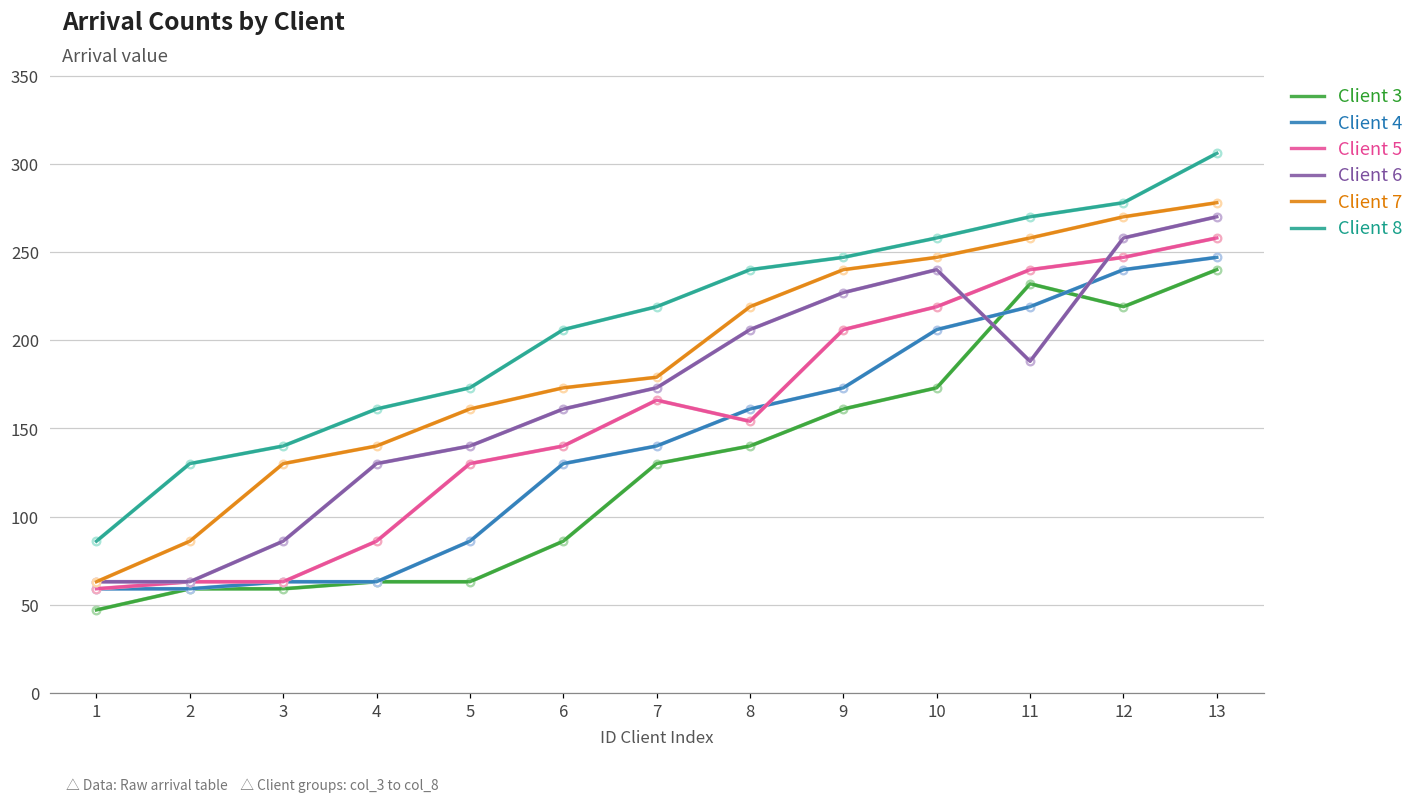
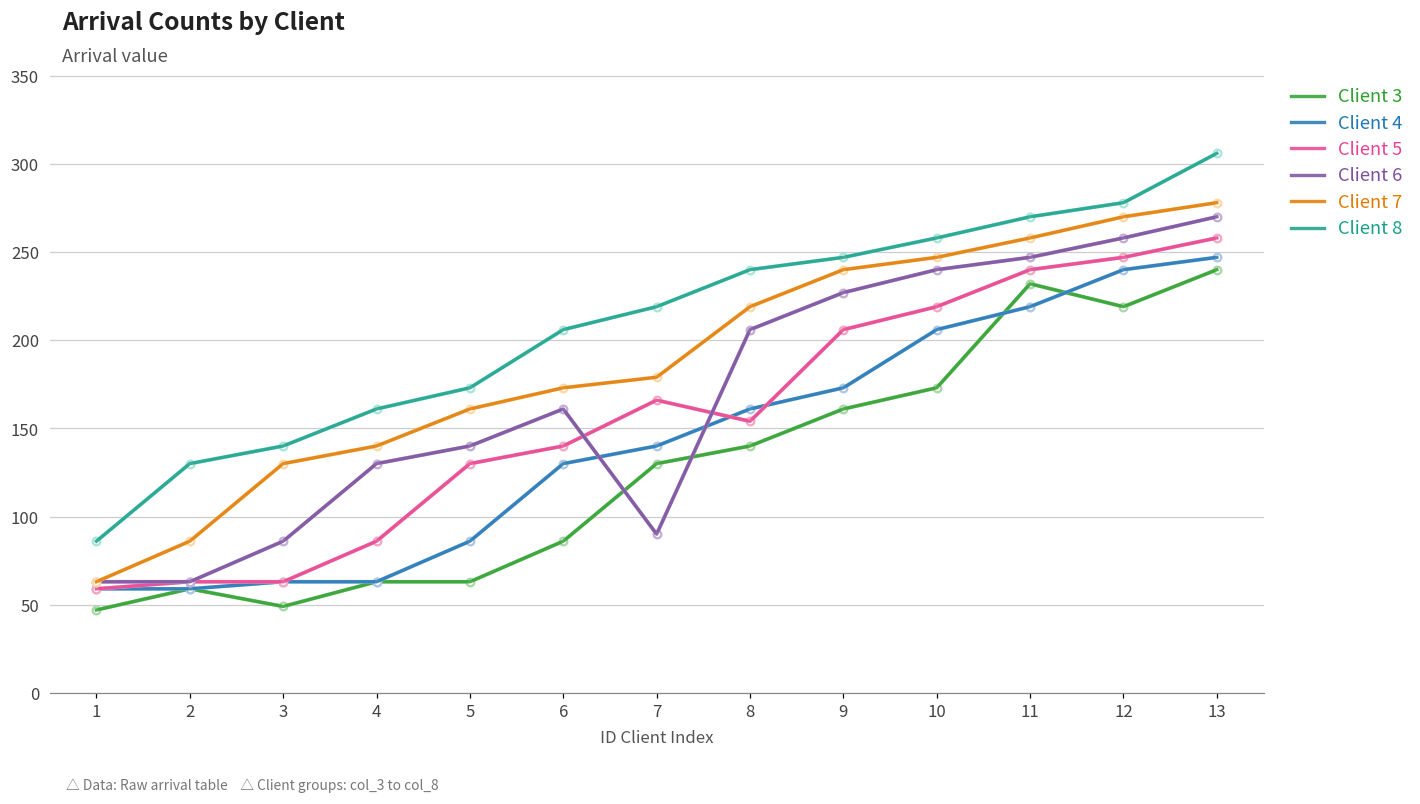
  {
    "Client 3": {
      "1": 47,
-     "3": 59,
+     "3": 49,
      "5": 63,
      "6": 86,
      "7": 130,
      "8": 140,
      "9": 161,
      "10": 173,
      "11": 232,
      "12": 219,
      "13": 240
    },
    "Client 5": {
      "4": 86,
      "5": 130,
      "6": 140,
      "7": 166,
      "8": 154,
      "9": 206,
      "10": 219,
      "11": 240,
      "12": 247,
      "13": 258
    },
    "Client 6": {
      "3": 86,
      "4": 130,
      "5": 140,
      "6": 161,
-     "7": 173,
+     "7": 90,
      "8": 206,
      "9": 227,
      "10": 240,
-     "11": 188,
+     "11": 247,
      "12": 258,
      "13": 270
    },
    "Client 7": {
      "2": 86,
      "3": 130,
      "4": 140,
      "5": 161,
      "6": 173,
      "7": 179,
      "8": 219,
      "9": 240,
      "10": 247,
      "11": 258,
      "12": 270,
      "13": 278
    }
  }
